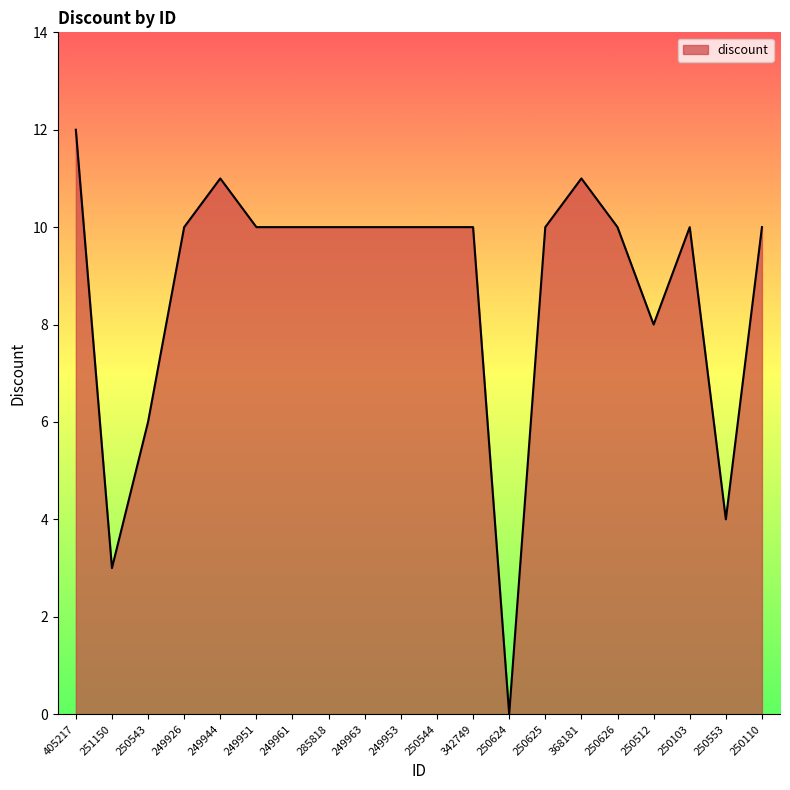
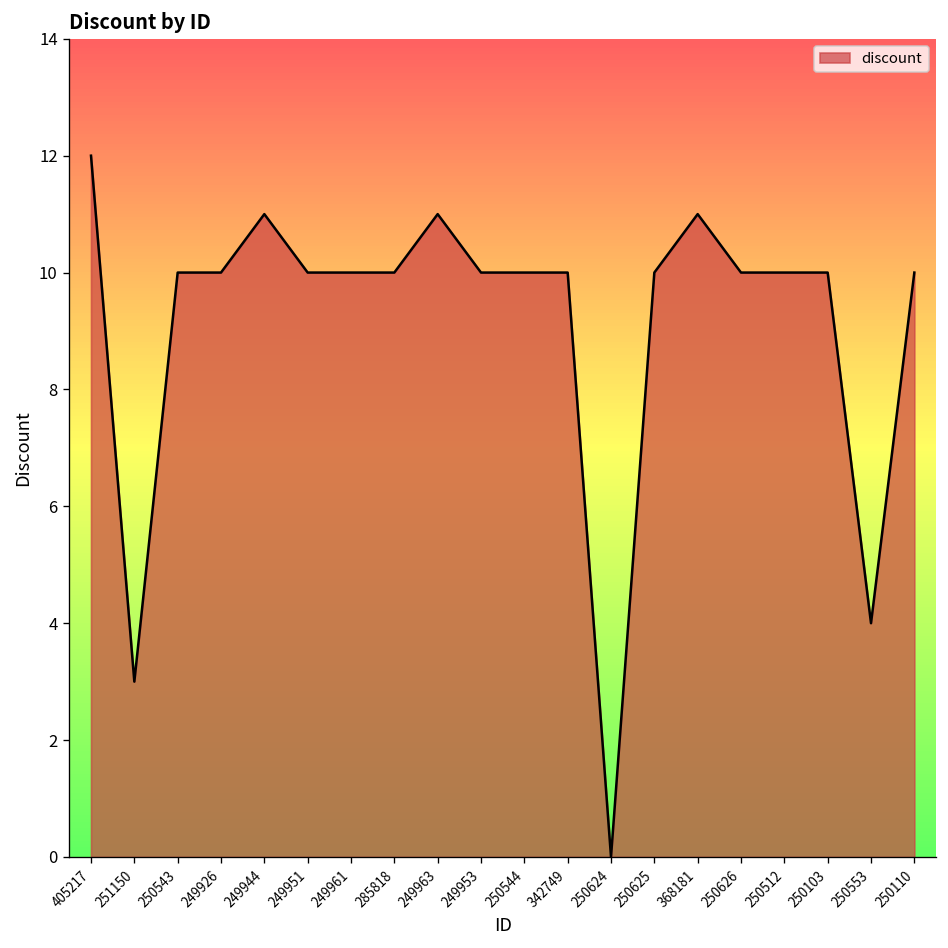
  {
    "405217": 12,
    "251150": 3,
-   "250543": 6,
+   "250543": 10,
    "249926": 10,
    "249944": 11,
    "249951": 10,
    "249961": 10,
    "285818": 10,
-   "249963": 10,
+   "249963": 11,
    "249953": 10,
    "250544": 10,
    "342749": 10,
    "250624": 0,
    "250625": 10,
    "368181": 11,
    "250626": 10,
-   "250512": 8,
+   "250512": 10,
    "250103": 10,
    "250553": 4,
    "250110": 10
  }
